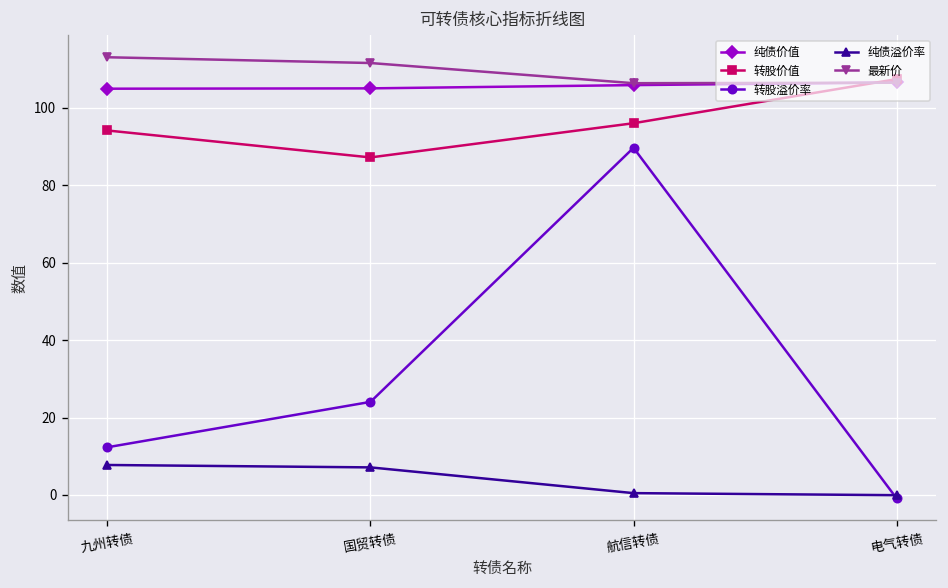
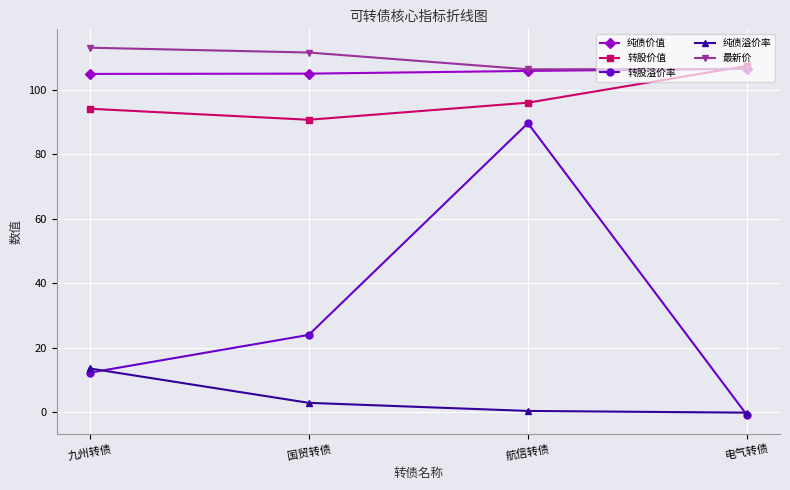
  {
    "转股价值": {
      "九州转债": 94,
-     "国贸转债": 87,
+     "国贸转债": 91,
      "航信转债": 96
    },
    "纯债溢价率": {
-     "九州转债": 8,
-     "国贸转债": 7,
+     "九州转债": 14,
+     "国贸转债": 3,
      "航信转债": 0
    },
    "最新价": {
      "九州转债": 113,
      "国贸转债": 112
    }
  }
